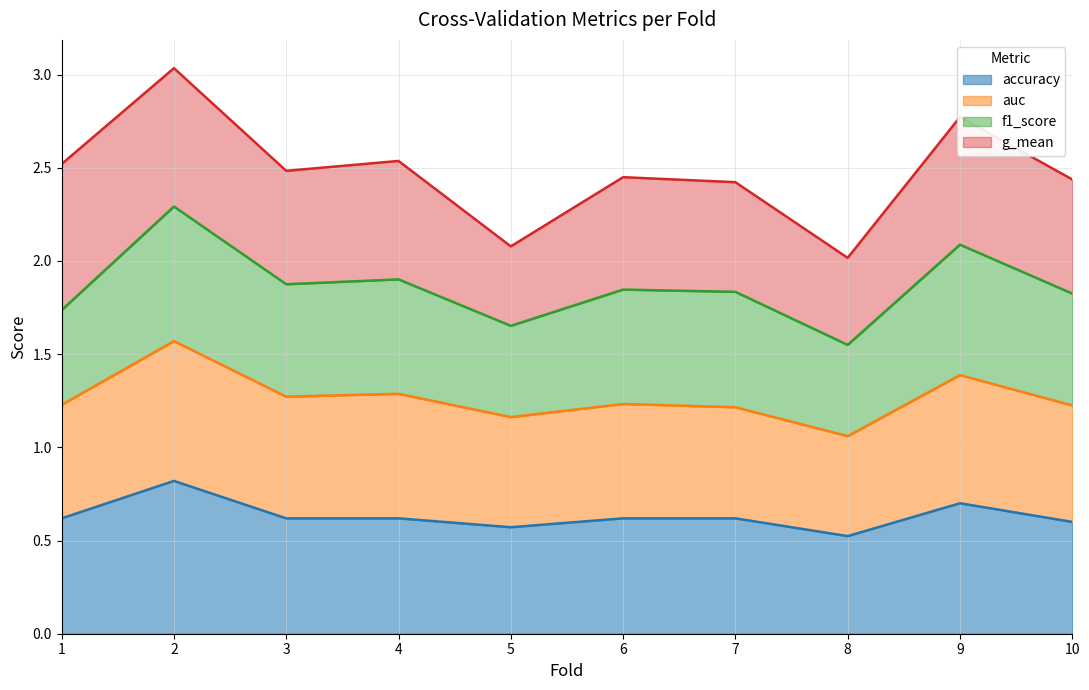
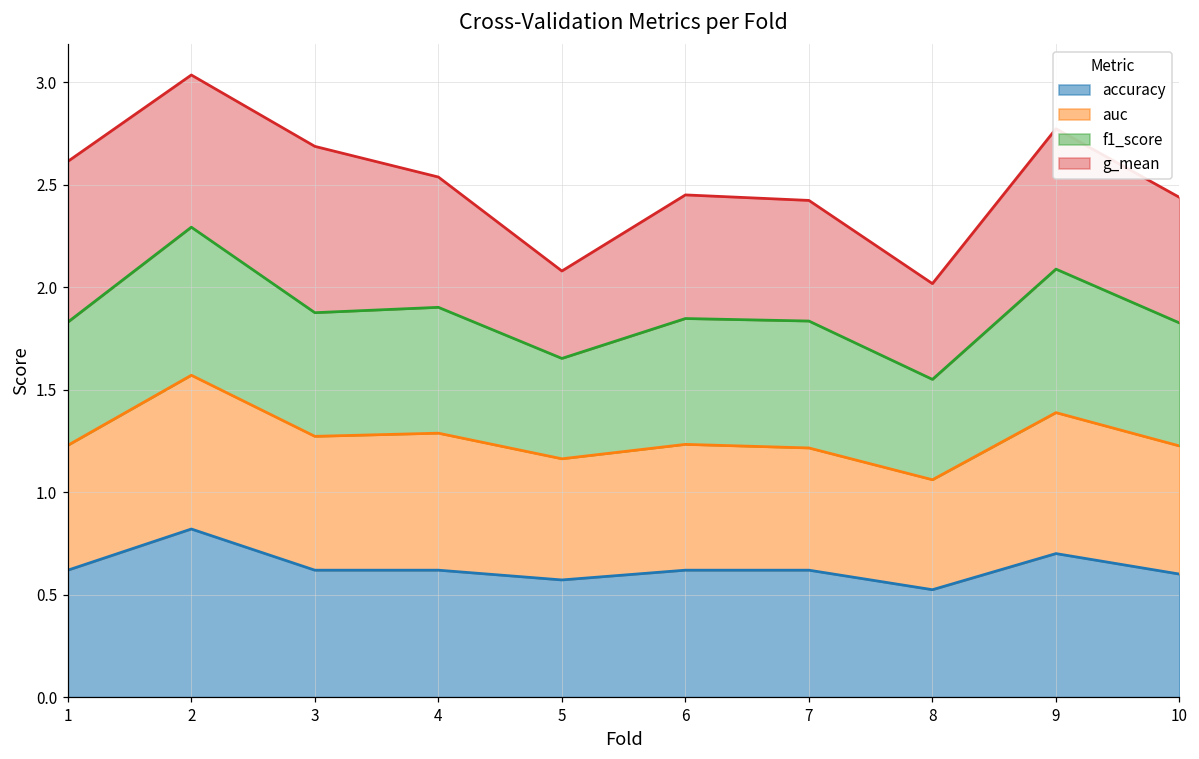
  {
    "accuracy": {
      "1": 0.62,
      "2": 0.82,
      "3": 0.62,
      "4": 0.62,
      "5": 0.57,
      "6": 0.62,
      "7": 0.62,
      "8": 0.52,
      "9": 0.70,
      "10": 0.60
    },
    "auc": {
      "1": 0.61,
      "2": 0.75,
      "3": 0.65,
      "4": 0.67,
      "5": 0.59,
      "6": 0.61,
      "7": 0.60,
      "8": 0.54,
      "9": 0.69,
      "10": 0.63
    },
    "f1_score": {
-     "1": 0.51,
+     "1": 0.60,
      "2": 0.72,
      "3": 0.60,
      "4": 0.61,
      "5": 0.49,
      "6": 0.61,
      "7": 0.62,
      "8": 0.49,
      "9": 0.70,
      "10": 0.60
    },
    "g_mean": {
      "1": 0.78,
      "2": 0.74,
-     "3": 0.61,
+     "3": 0.81,
      "4": 0.64,
      "5": 0.43,
      "6": 0.60,
      "7": 0.59,
      "8": 0.47,
      "10": 0.61
    }
  }
